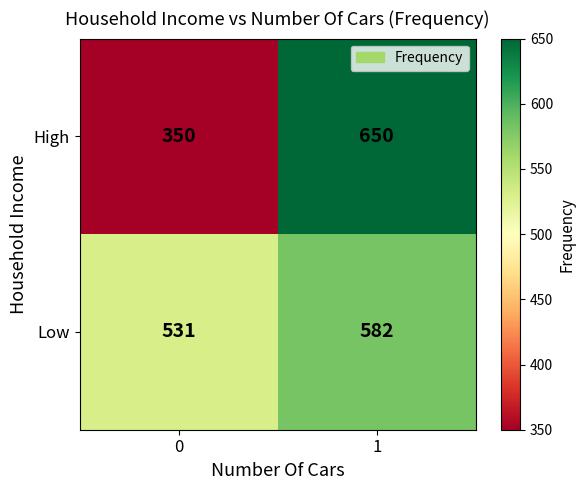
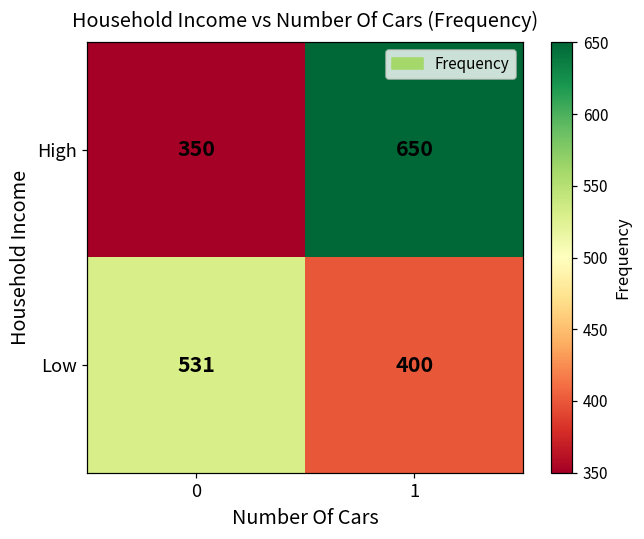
  {
    "High": {
      "0": 350,
      "1": 650
    },
    "Low": {
      "0": 531,
-     "1": 582
+     "1": 400
    }
  }
